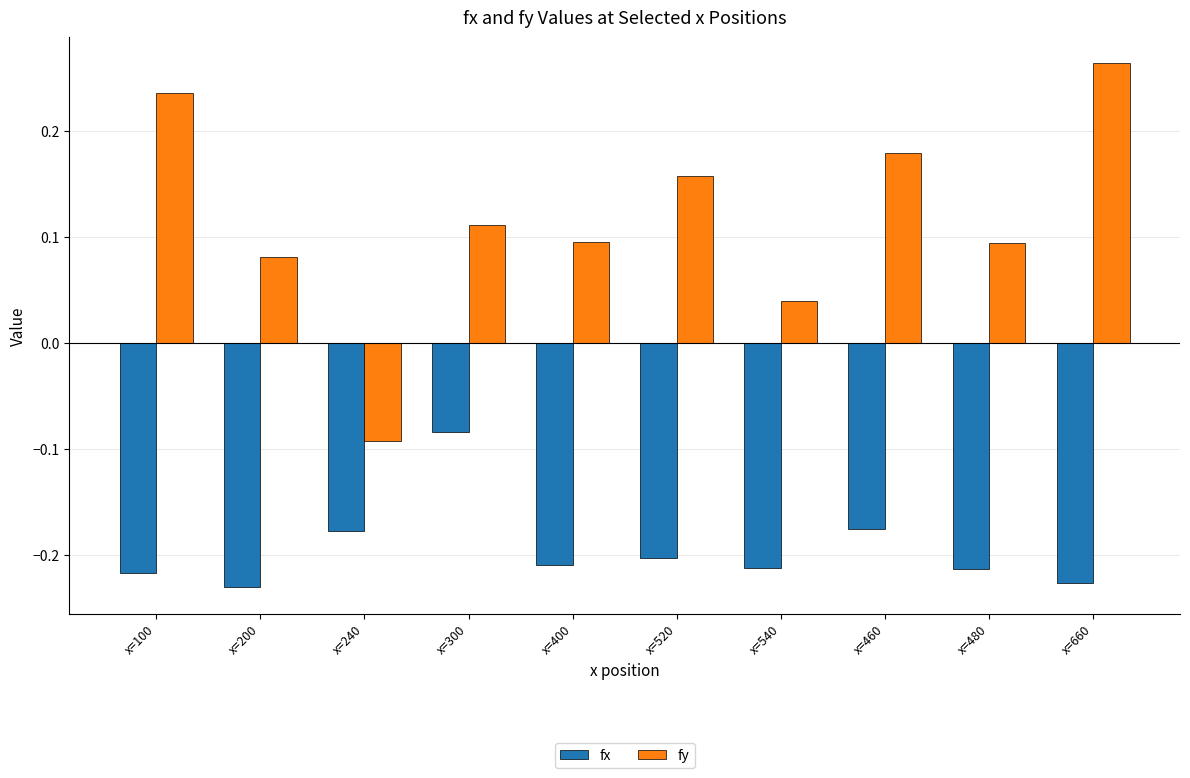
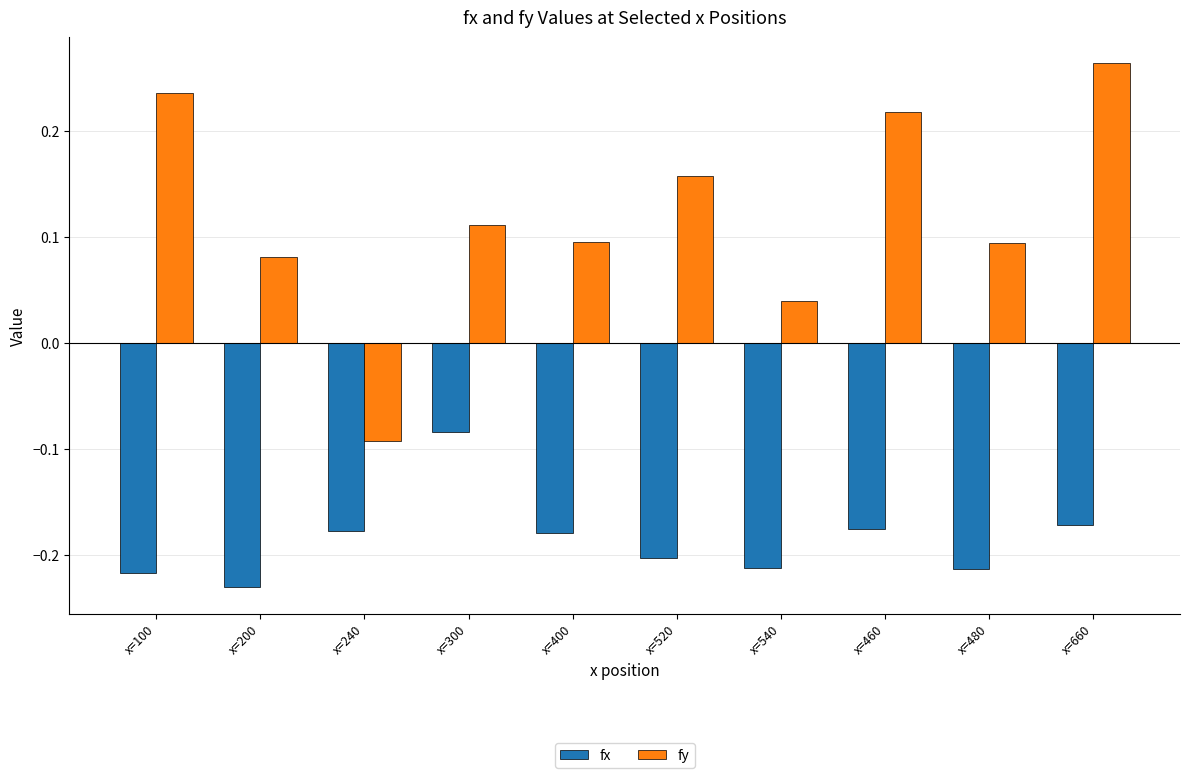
  {
    "fx": {
      "x=100": -0.217,
      "x=200": -0.231,
      "x=240": -0.177,
      "x=300": -0.084,
-     "x=400": -0.210,
+     "x=400": -0.180,
      "x=520": -0.203,
      "x=540": -0.213,
      "x=460": -0.175,
      "x=480": -0.214,
-     "x=660": -0.227
+     "x=660": -0.172
    },
    "fy": {
      "x=100": 0.236,
      "x=200": 0.081,
      "x=240": -0.093,
      "x=300": 0.111,
      "x=400": 0.095,
      "x=520": 0.158,
      "x=540": 0.040,
-     "x=460": 0.180,
+     "x=460": 0.218,
      "x=480": 0.095,
      "x=660": 0.264
    }
  }
